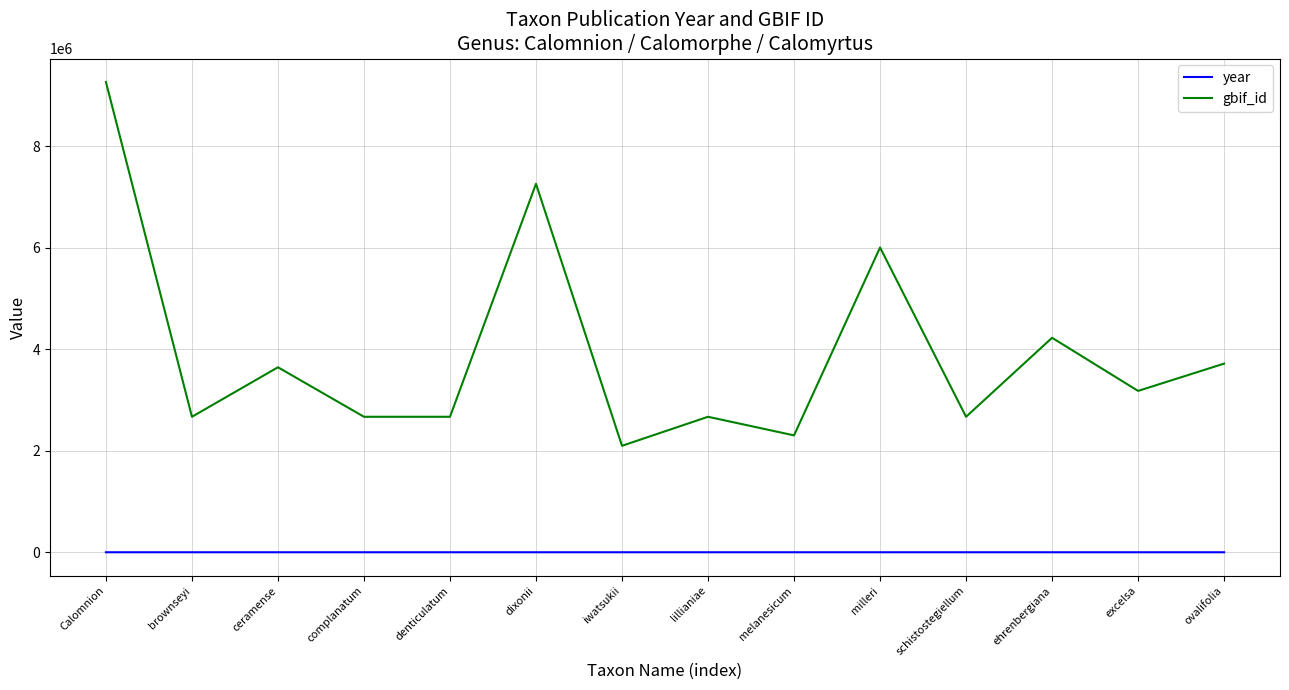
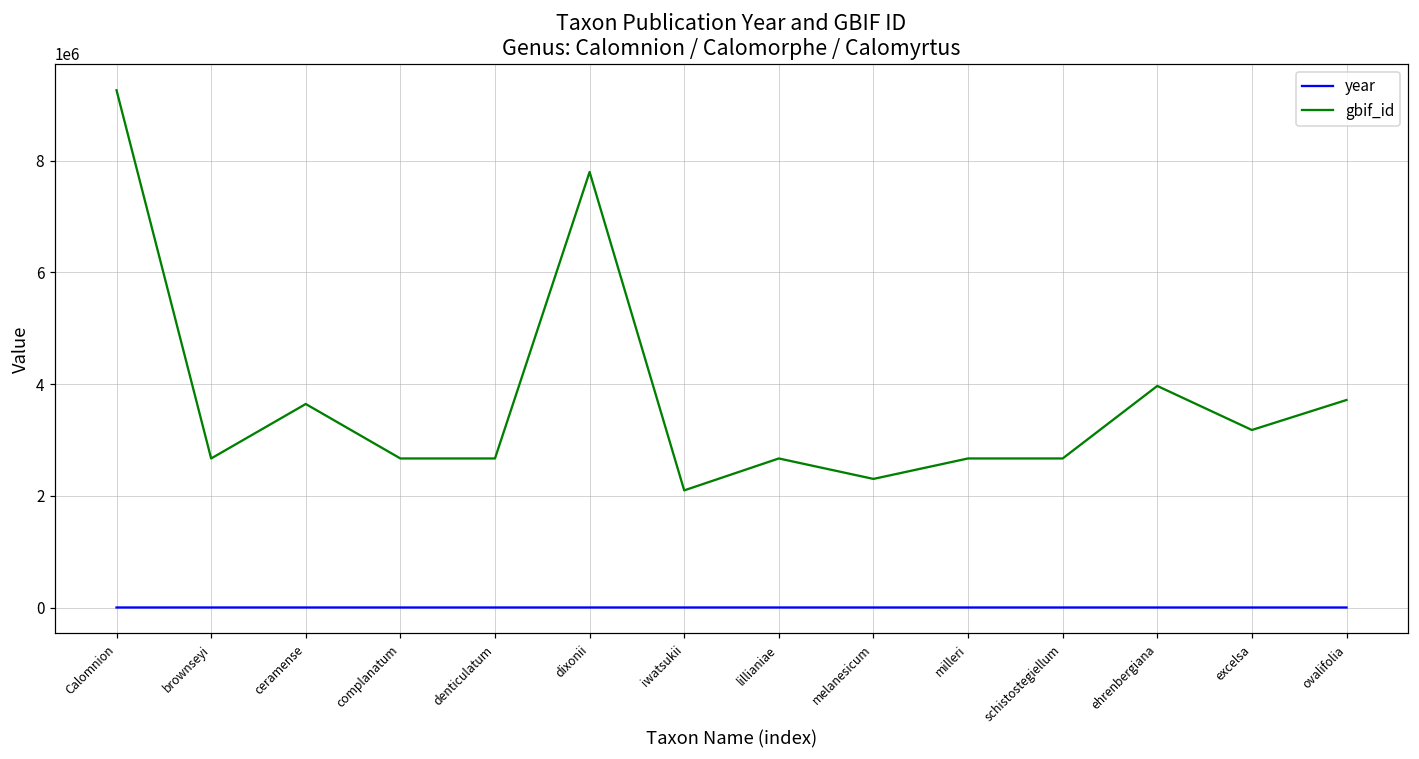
  {
    "year": {
      "Calomnion": 0,
      "brownseyi": 0,
      "ceramense": 0,
      "complanatum": 0,
      "denticulatum": 0,
      "dixonii": 0,
      "iwatsukii": 0,
      "lillianiae": 0,
      "melanesicum": 0,
      "milleri": 0,
      "schistostegiellum": 0,
      "ehrenbergiana": 0,
      "excelsa": 0,
      "ovalifolia": 0
    },
    "gbif_id": {
      "Calomnion": 9300000,
      "brownseyi": 2700000,
      "ceramense": 3600000,
      "complanatum": 2700000,
      "denticulatum": 2700000,
-     "dixonii": 7300000,
+     "dixonii": 7800000,
      "iwatsukii": 2100000,
      "lillianiae": 2700000,
      "melanesicum": 2300000,
-     "milleri": 6000000,
+     "milleri": 2700000,
      "schistostegiellum": 2700000,
-     "ehrenbergiana": 4200000,
+     "ehrenbergiana": 4000000,
      "excelsa": 3200000,
      "ovalifolia": 3700000
    }
  }
